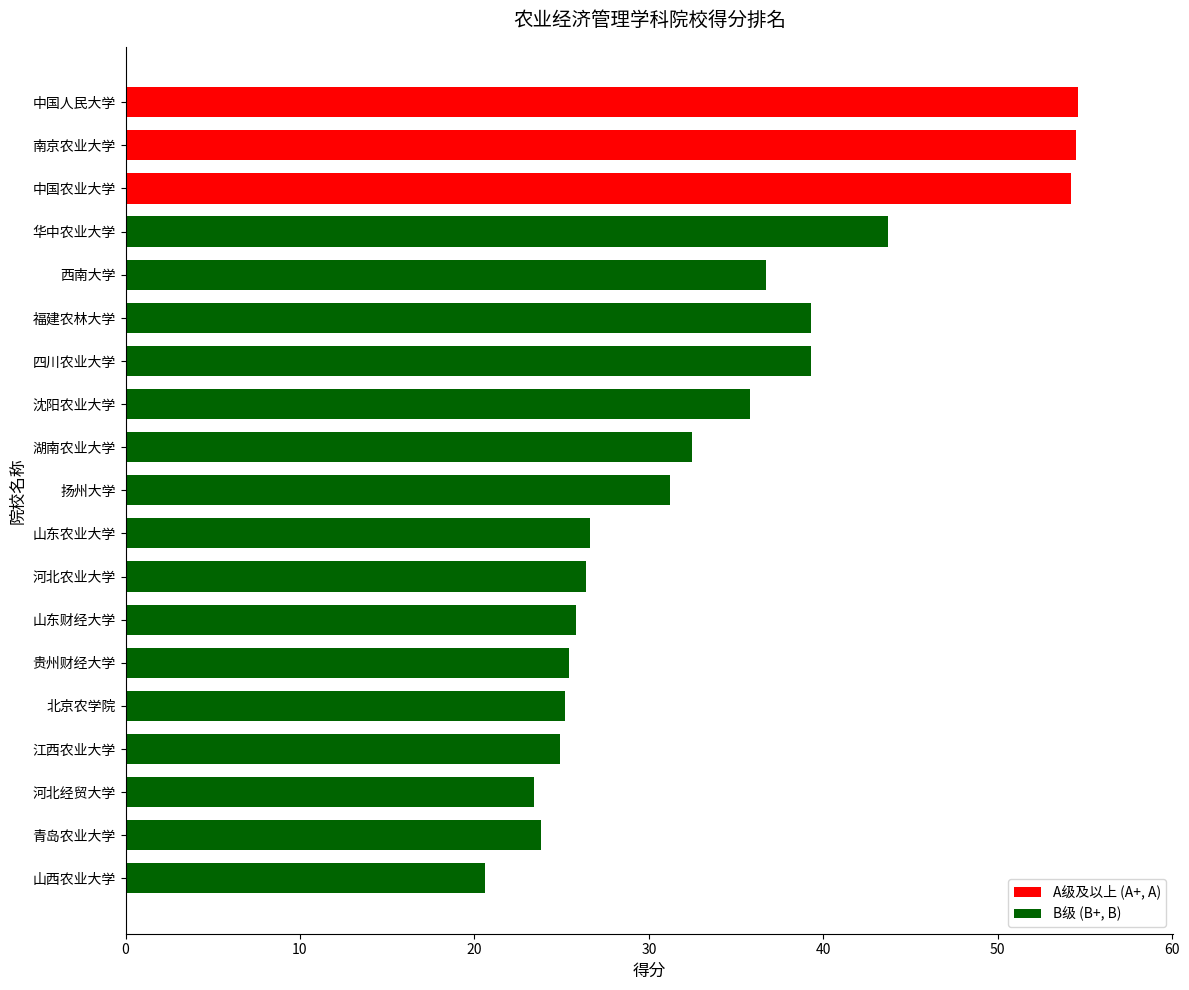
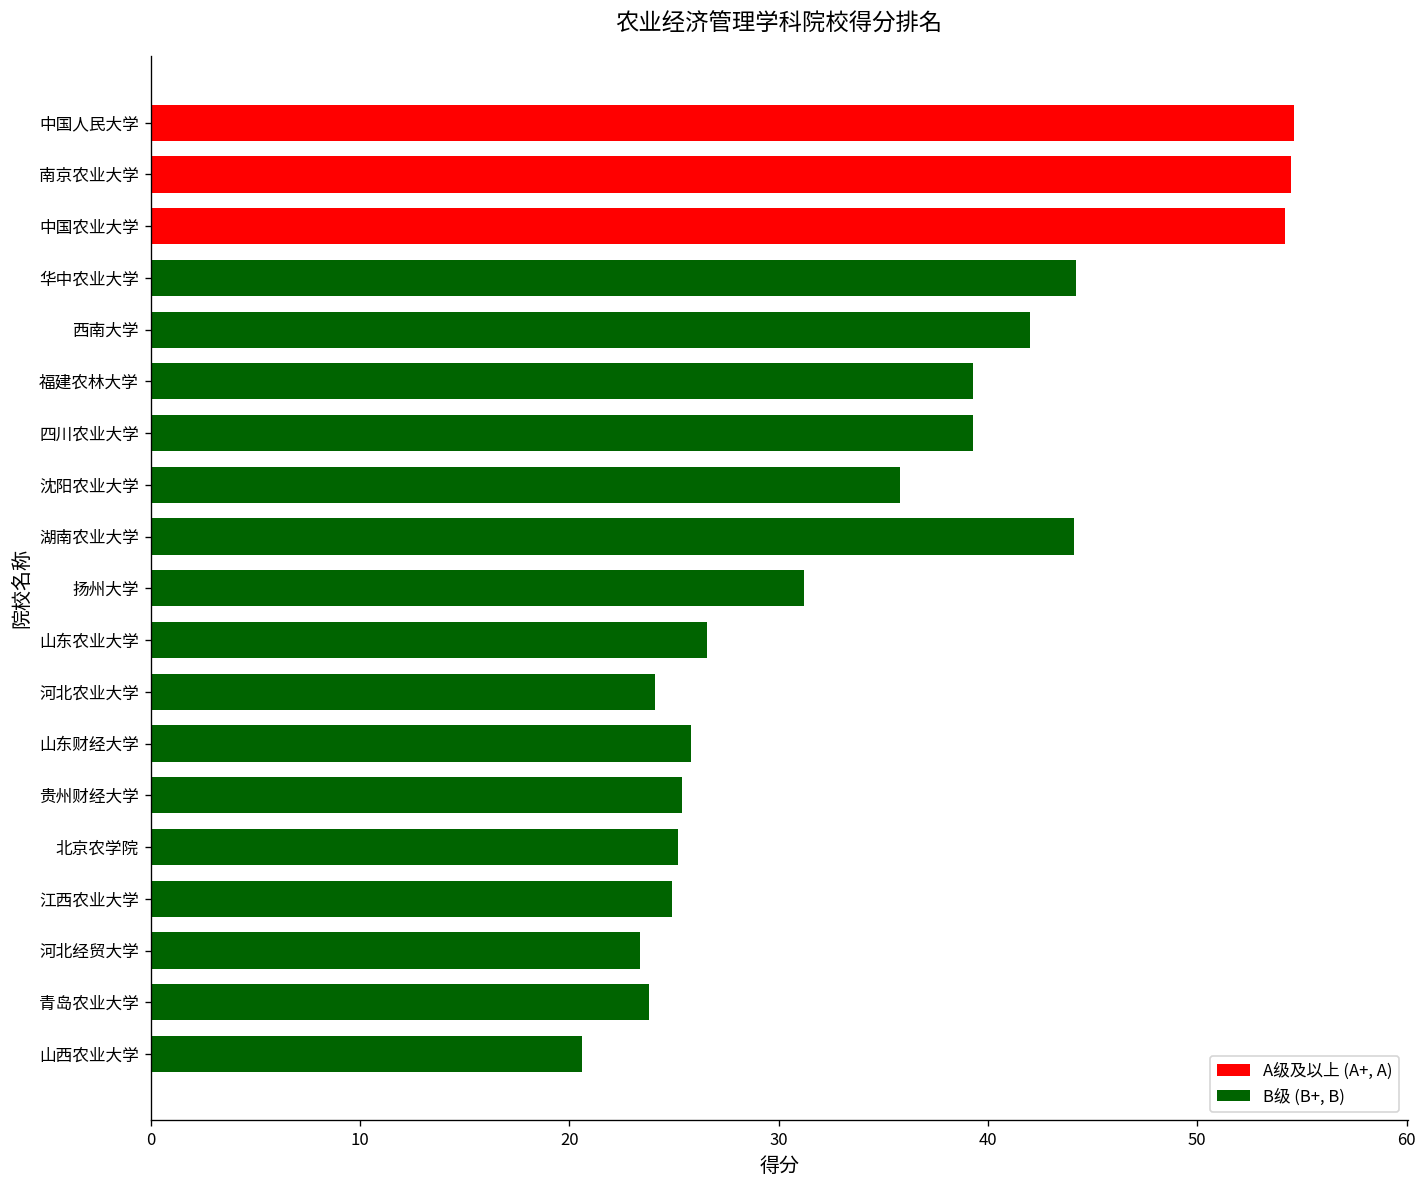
  {
    "中国人民大学": 54.6,
    "南京农业大学": 54.5,
    "中国农业大学": 54.2,
-   "华中农业大学": 43.7,
-   "西南大学": 36.7,
+   "华中农业大学": 44.2,
+   "西南大学": 42.0,
    "福建农林大学": 39.3,
    "四川农业大学": 39.3,
    "沈阳农业大学": 35.8,
-   "湖南农业大学": 32.5,
+   "湖南农业大学": 44.1,
    "扬州大学": 31.2,
    "山东农业大学": 26.6,
-   "河北农业大学": 26.4,
+   "河北农业大学": 24.1,
    "山东财经大学": 25.8,
    "贵州财经大学": 25.4,
    "北京农学院": 25.2,
    "江西农业大学": 24.9,
    "河北经贸大学": 23.4,
    "青岛农业大学": 23.8,
    "山西农业大学": 20.6
  }
